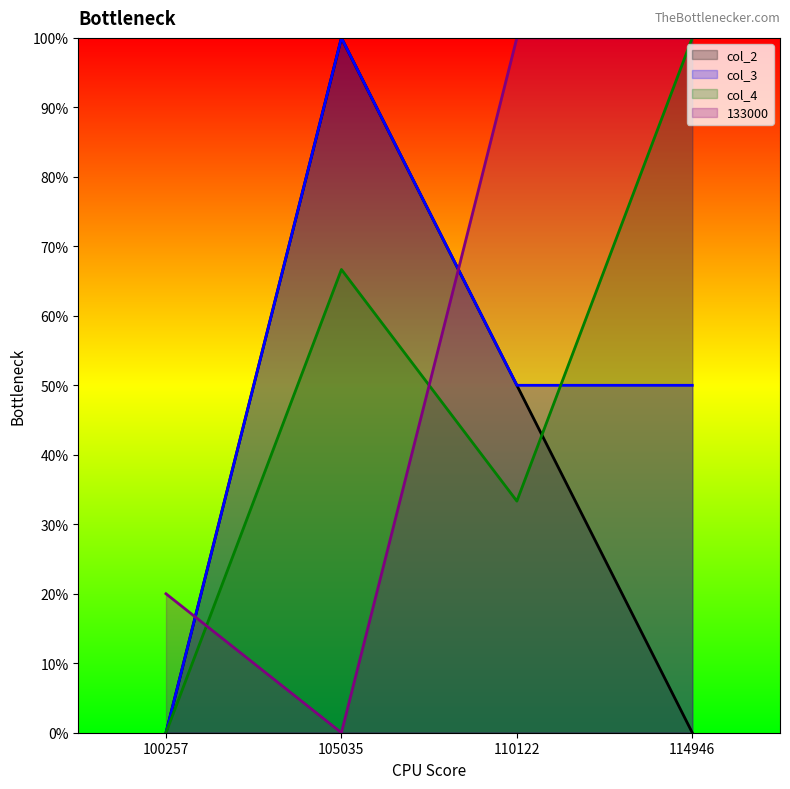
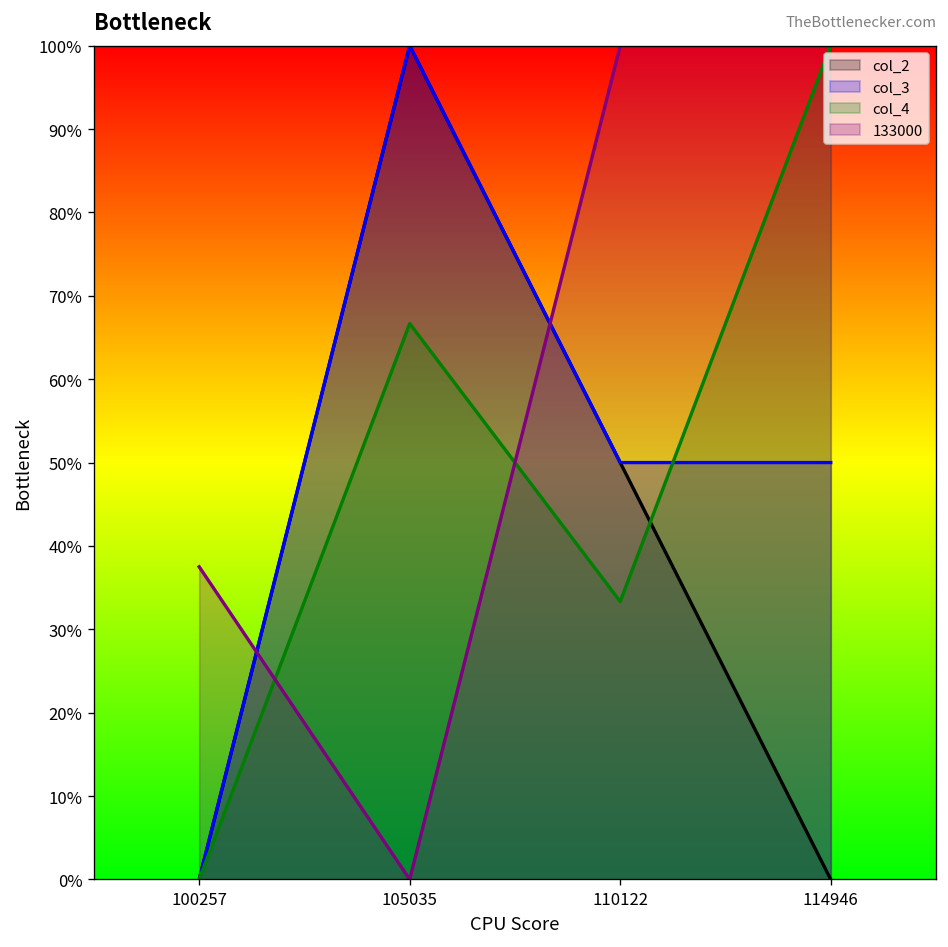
  {
    "col_3": {
      "114946": "50%"
    },
    "133000": {
-     "100257": "20%",
+     "100257": "37%",
      "105035": "0%",
      "110122": "100%"
    }
  }
